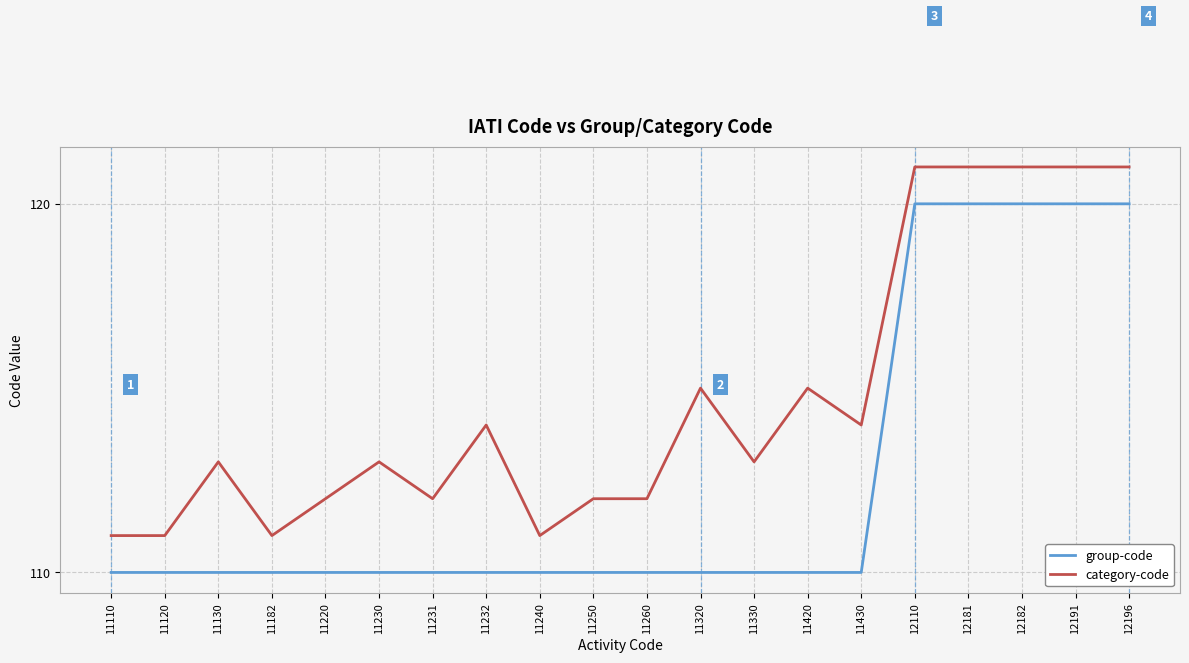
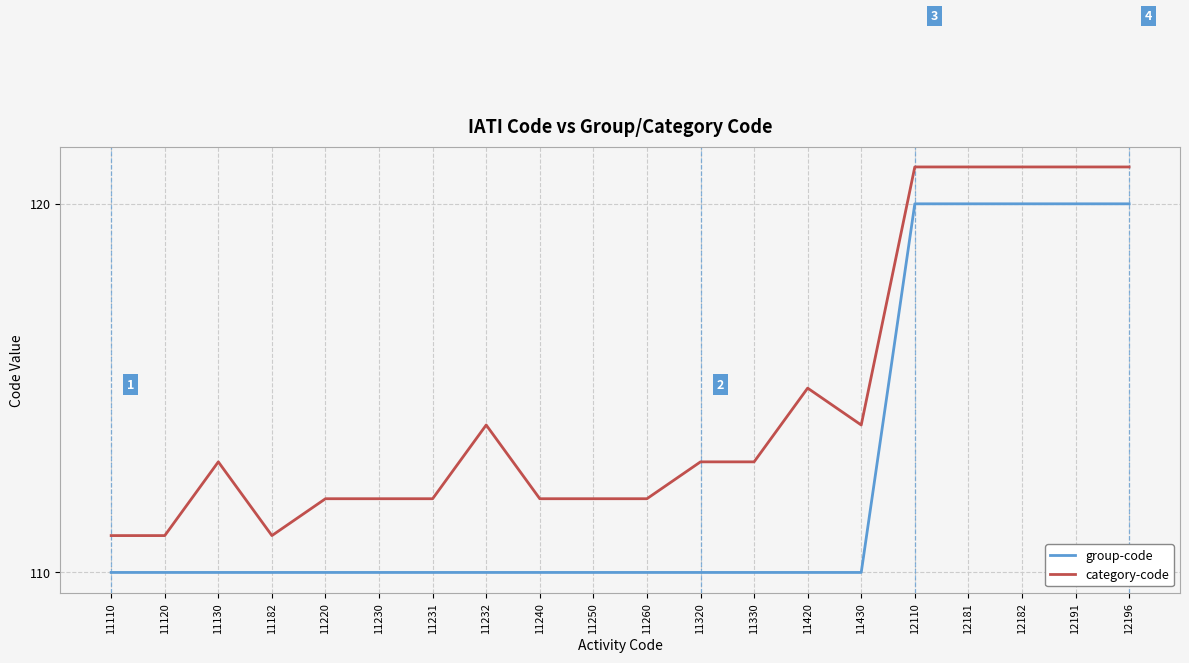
  {
    "group-code": {
      "11110": 110,
      "11120": 110,
      "11130": 110,
      "11182": 110,
      "11220": 110,
      "11230": 110,
      "11231": 110,
      "11232": 110,
      "11240": 110,
      "11250": 110,
      "11260": 110,
      "11320": 110,
      "11330": 110,
      "11420": 110,
      "11430": 110,
      "12110": 120,
      "12181": 120,
      "12182": 120,
      "12191": 120,
      "12196": 120
    },
    "category-code": {
      "11110": 111,
      "11120": 111,
      "11130": 113,
      "11182": 111,
      "11220": 112,
-     "11230": 113,
+     "11230": 112,
      "11231": 112,
      "11232": 114,
-     "11240": 111,
+     "11240": 112,
      "11250": 112,
      "11260": 112,
-     "11320": 115,
+     "11320": 113,
      "11330": 113,
      "11420": 115,
      "11430": 114,
      "12110": 121,
      "12181": 121,
      "12182": 121,
      "12191": 121,
      "12196": 121
    }
  }
